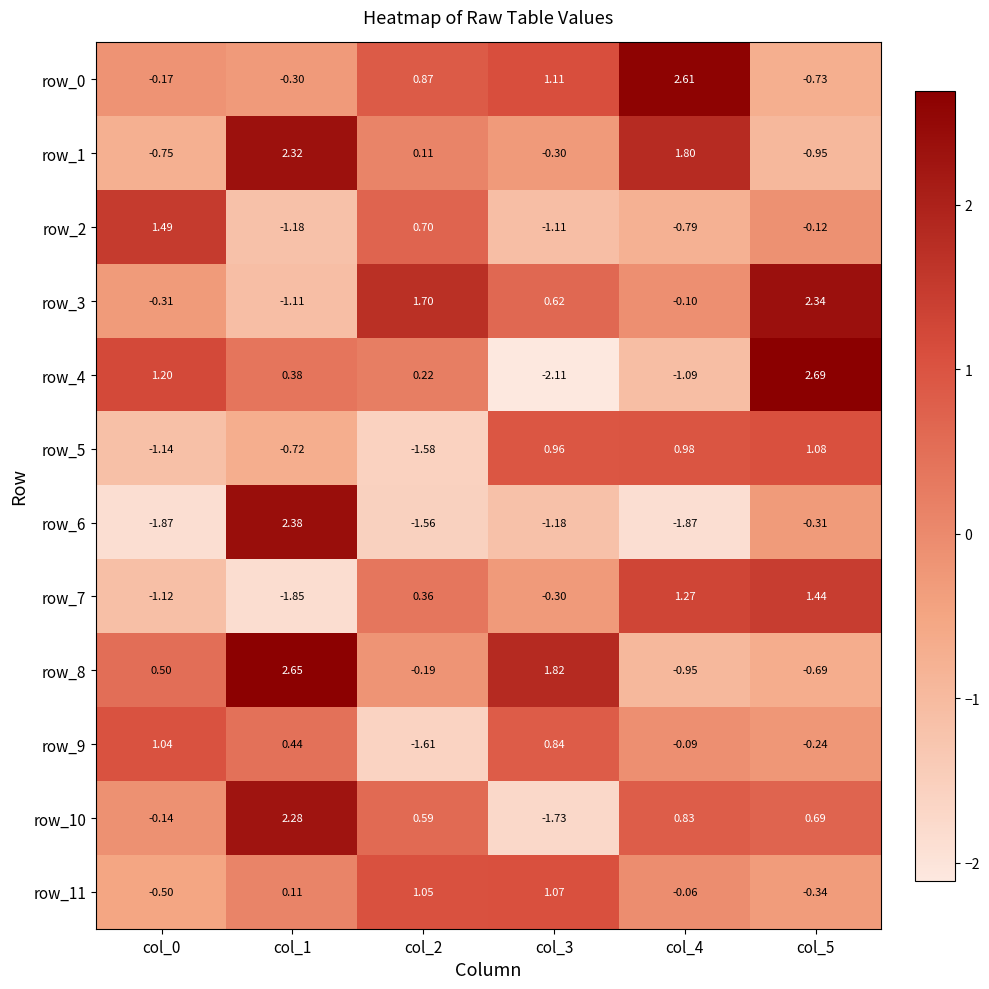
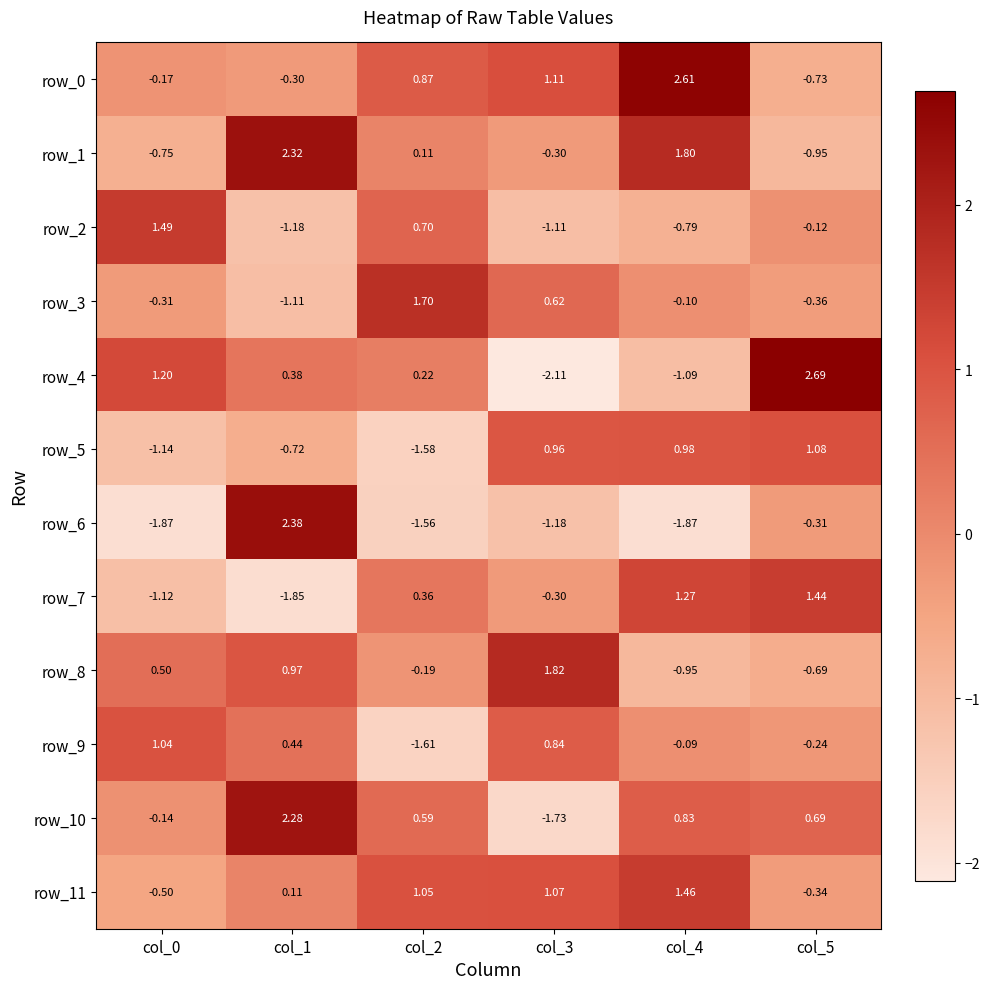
  {
    "row_0": {
      "col_0": -0.17,
      "col_1": -0.30,
      "col_2": 0.87,
      "col_3": 1.11,
      "col_4": 2.61,
      "col_5": -0.73
    },
    "row_1": {
      "col_0": -0.75,
      "col_1": 2.32,
      "col_2": 0.11,
      "col_3": -0.30,
      "col_4": 1.80,
      "col_5": -0.95
    },
    "row_2": {
      "col_0": 1.49,
      "col_1": -1.18,
      "col_2": 0.70,
      "col_3": -1.11,
      "col_4": -0.79,
      "col_5": -0.12
    },
    "row_3": {
      "col_0": -0.31,
      "col_1": -1.11,
      "col_2": 1.70,
      "col_3": 0.62,
      "col_4": -0.10,
-     "col_5": 2.34
+     "col_5": -0.36
    },
    "row_4": {
      "col_0": 1.20,
      "col_1": 0.38,
      "col_2": 0.22,
      "col_3": -2.11,
      "col_4": -1.09,
      "col_5": 2.69
    },
    "row_5": {
      "col_0": -1.14,
      "col_1": -0.72,
      "col_2": -1.58,
      "col_3": 0.96,
      "col_4": 0.98,
      "col_5": 1.08
    },
    "row_6": {
      "col_0": -1.87,
      "col_1": 2.38,
      "col_2": -1.56,
      "col_3": -1.18,
      "col_4": -1.87,
      "col_5": -0.31
    },
    "row_7": {
      "col_0": -1.12,
      "col_1": -1.85,
      "col_2": 0.36,
      "col_3": -0.30,
      "col_4": 1.27,
      "col_5": 1.44
    },
    "row_8": {
      "col_0": 0.50,
-     "col_1": 2.65,
+     "col_1": 0.97,
      "col_2": -0.19,
      "col_3": 1.82,
      "col_4": -0.95,
      "col_5": -0.69
    },
    "row_9": {
      "col_0": 1.04,
      "col_1": 0.44,
      "col_2": -1.61,
      "col_3": 0.84,
      "col_4": -0.09,
      "col_5": -0.24
    },
    "row_10": {
      "col_0": -0.14,
      "col_1": 2.28,
      "col_2": 0.59,
      "col_3": -1.73,
      "col_4": 0.83,
      "col_5": 0.69
    },
    "row_11": {
      "col_0": -0.50,
      "col_1": 0.11,
      "col_2": 1.05,
      "col_3": 1.07,
-     "col_4": -0.06,
+     "col_4": 1.46,
      "col_5": -0.34
    }
  }
